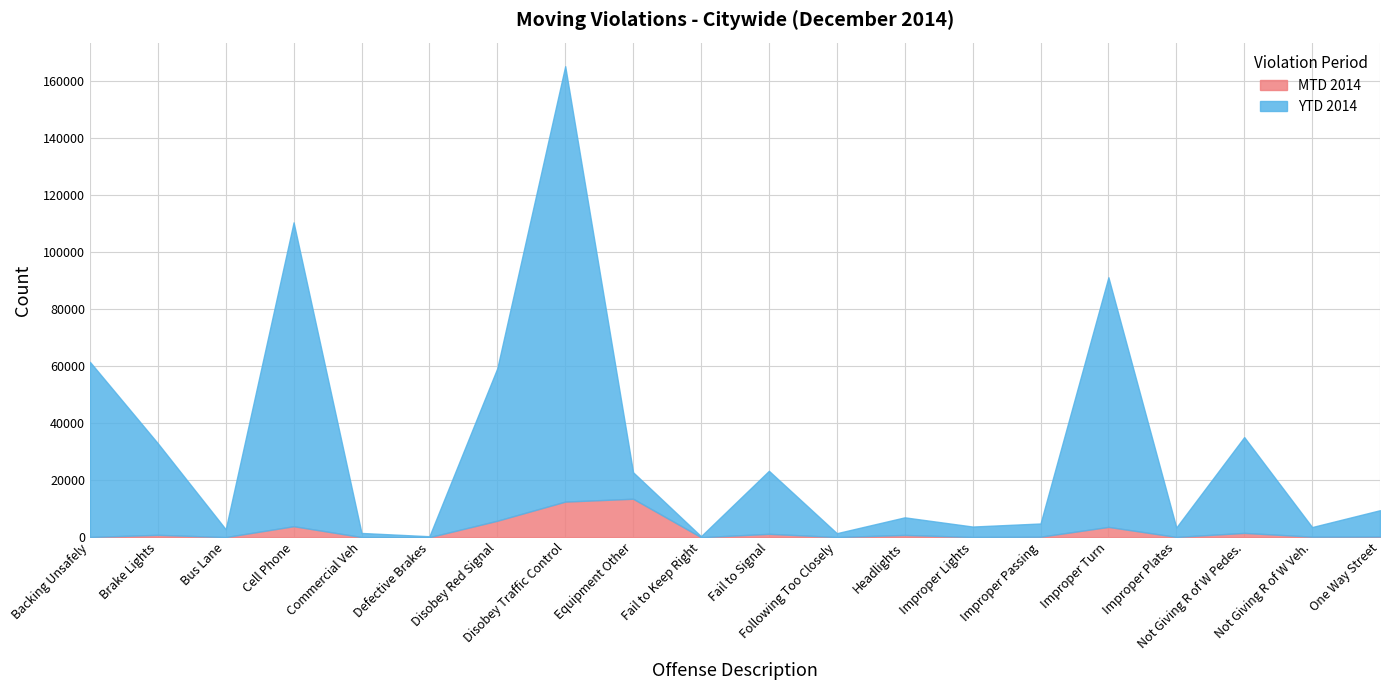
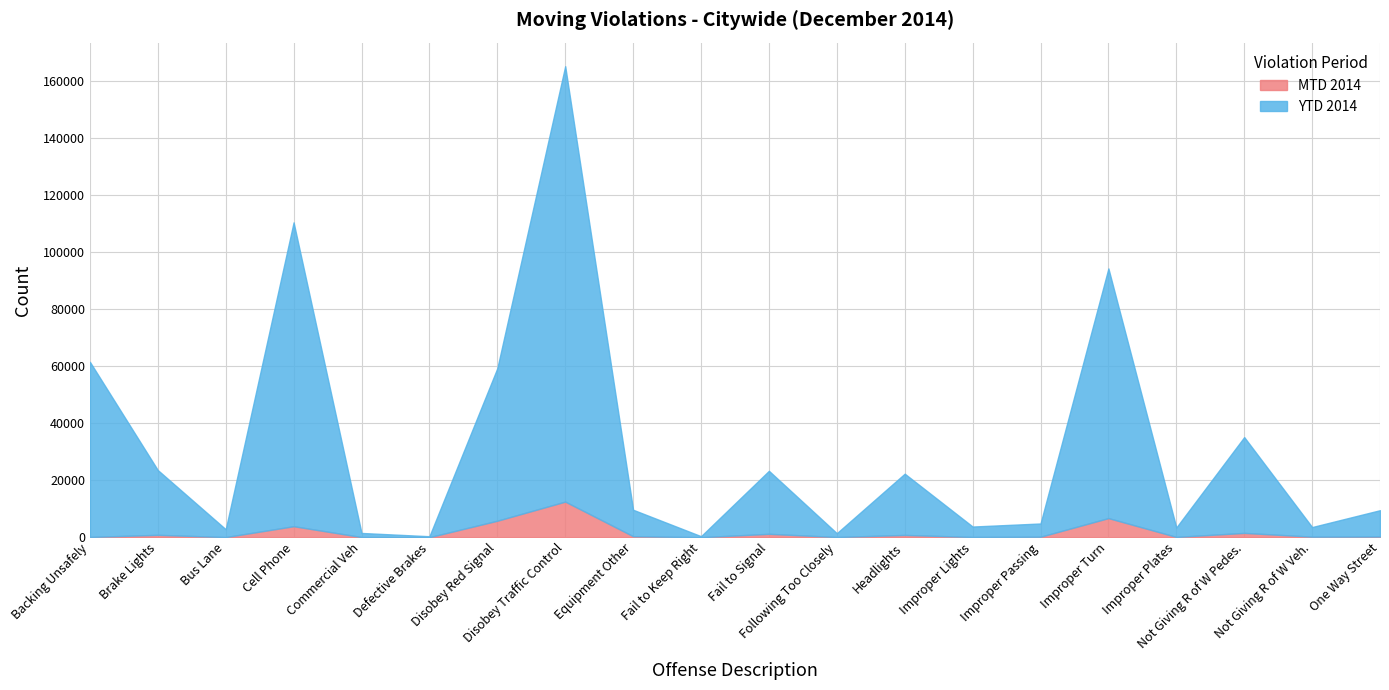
  {
    "MTD 2014": {
      "Backing Unsafely": 0,
      "Brake Lights": 1000,
      "Bus Lane": 0,
      "Cell Phone": 4000,
      "Commercial Veh": 0,
      "Disobey Red Signal": 6000,
      "Disobey Traffic Control": 12000,
-     "Equipment Other": 13000,
+     "Equipment Other": 0,
      "Fail to Signal": 1000,
      "Following Too Closely": 0,
      "Headlights": 1000,
      "Improper Lights": 0,
      "Improper Passing": 0,
-     "Improper Turn": 4000,
+     "Improper Turn": 7000,
      "Improper Plates": 0,
      "Not Giving R of W Pedes.": 2000,
      "Not Giving R of W Veh.": 0,
      "One Way Street": 0
    },
    "YTD 2014": {
      "Backing Unsafely": 61000,
-     "Brake Lights": 32000,
+     "Brake Lights": 23000,
      "Bus Lane": 3000,
      "Cell Phone": 107000,
      "Commercial Veh": 1000,
      "Disobey Red Signal": 53000,
      "Disobey Traffic Control": 153000,
      "Equipment Other": 9000,
      "Fail to Signal": 22000,
      "Following Too Closely": 1000,
-     "Headlights": 6000,
+     "Headlights": 21000,
      "Improper Lights": 4000,
      "Improper Passing": 5000,
      "Improper Turn": 88000,
      "Improper Plates": 3000,
      "Not Giving R of W Pedes.": 34000,
      "Not Giving R of W Veh.": 3000,
      "One Way Street": 9000
    }
  }
